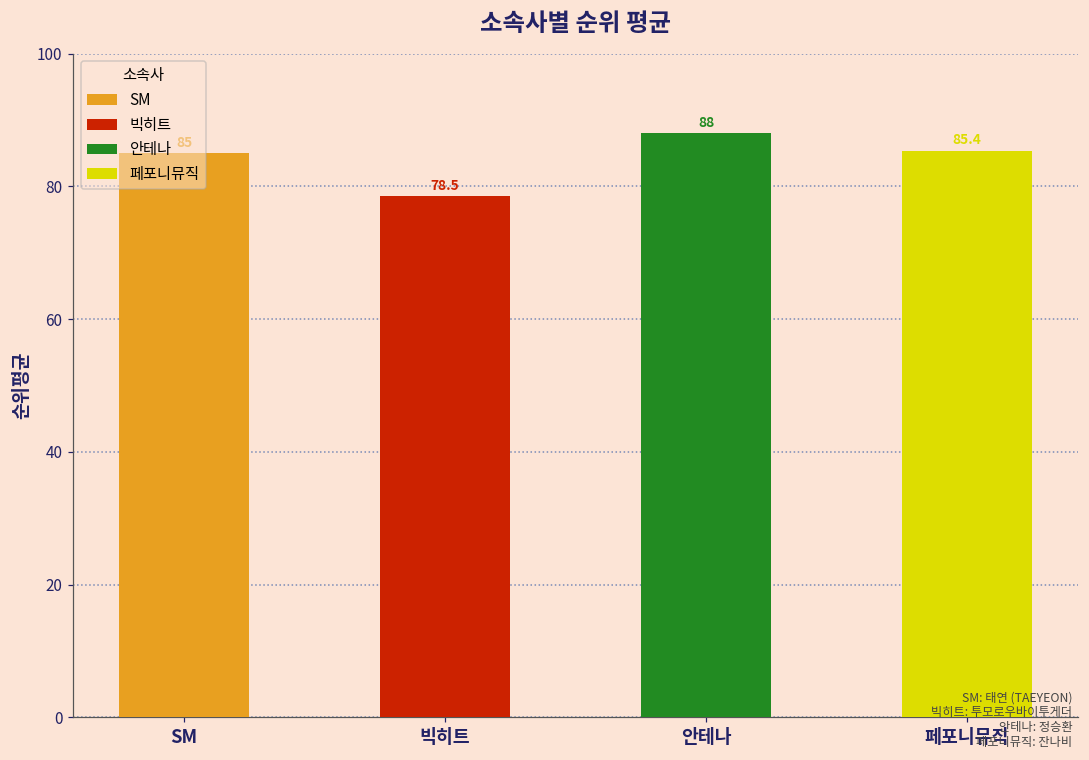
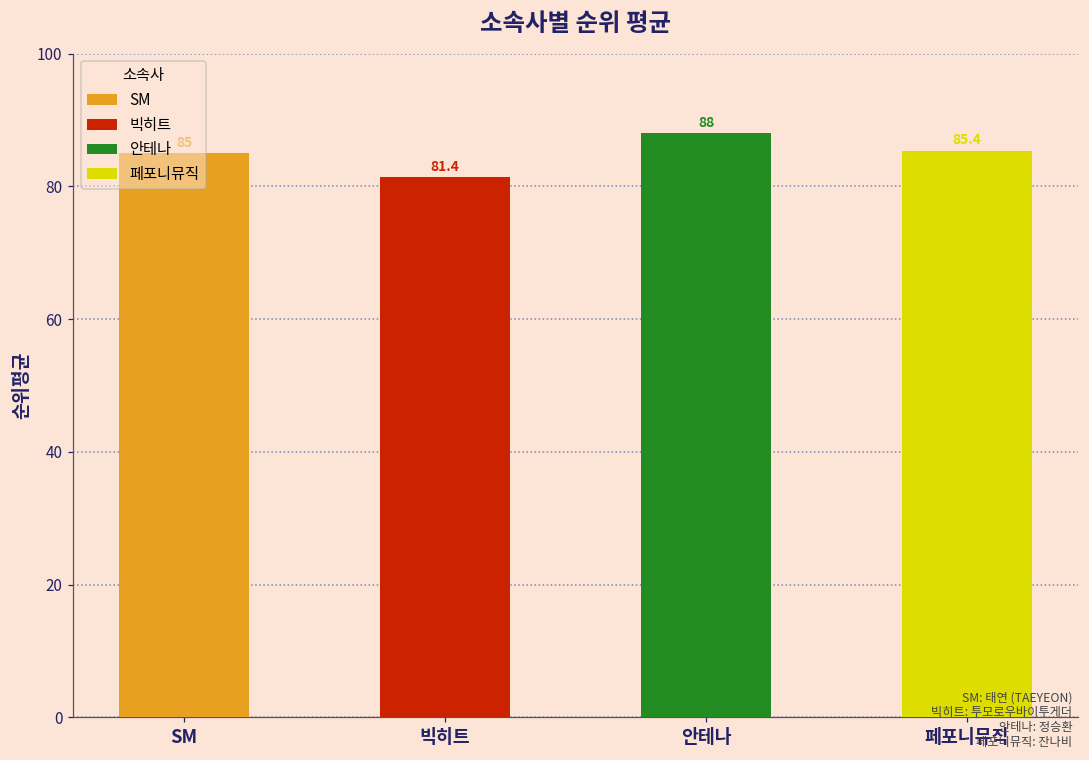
  {
-   "빅히트": 78.5,
+   "빅히트": 81.4,
    "안테나": 88,
    "페포니뮤직": 85.4
  }
